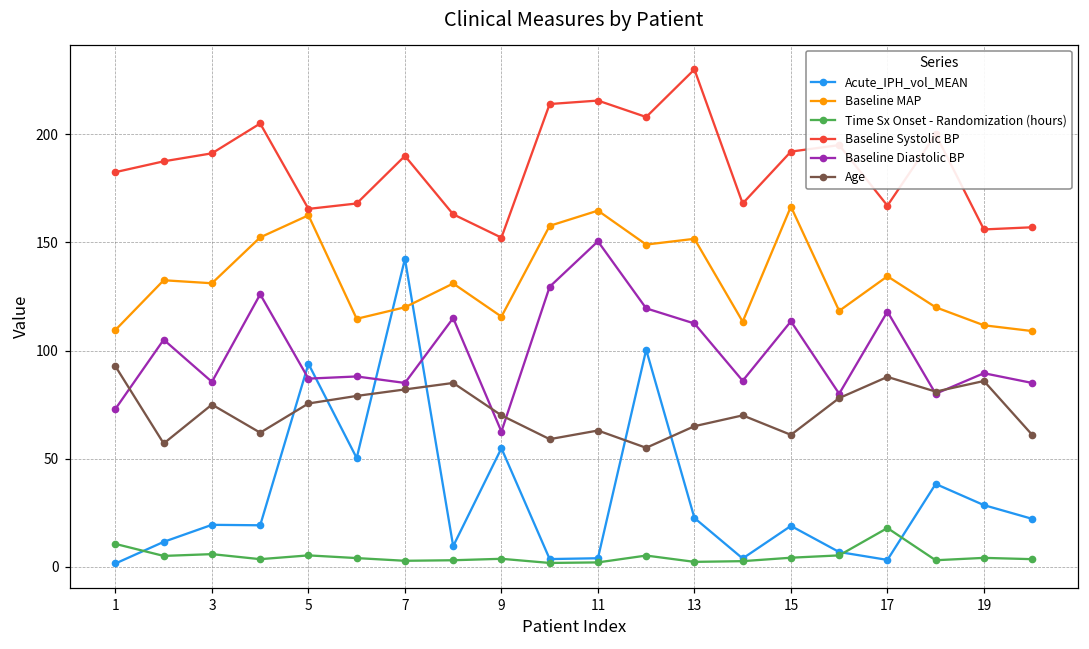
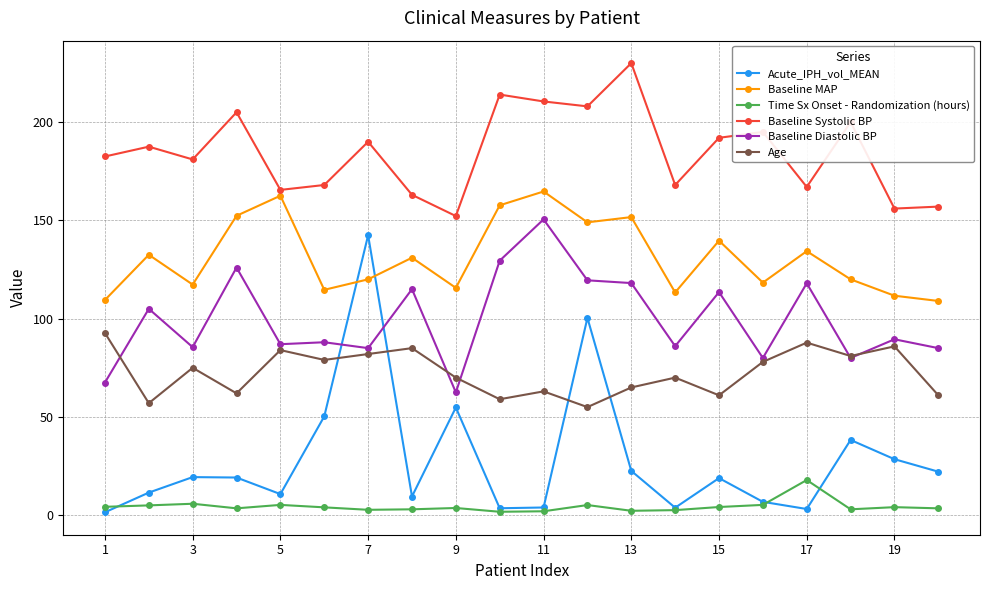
  {
    "Acute_IPH_vol_MEAN": {
      "1": 1,
      "3": 19,
-     "5": 94,
+     "5": 11,
      "7": 142,
      "9": 55,
      "11": 4,
      "13": 23,
      "15": 19,
      "17": 3,
      "19": 28
    },
    "Baseline MAP": {
      "1": 110,
-     "3": 131,
+     "3": 117,
      "5": 163,
      "7": 120,
      "9": 116,
      "11": 165,
      "13": 152,
-     "15": 167,
+     "15": 140,
      "17": 134,
      "19": 112
    },
    "Time Sx Onset - Randomization (hours)": {
-     "1": 11,
+     "1": 4,
      "3": 6,
      "5": 5,
      "7": 3,
      "9": 4,
      "11": 2,
      "13": 2,
      "15": 4,
      "17": 18,
      "19": 4
    },
    "Baseline Systolic BP": {
      "1": 183,
-     "3": 191,
+     "3": 181,
      "5": 166,
      "7": 190,
      "9": 152,
-     "11": 216,
+     "11": 211,
      "13": 230,
      "15": 192,
      "17": 167,
      "19": 156
    },
    "Baseline Diastolic BP": {
-     "1": 73,
+     "1": 68,
      "3": 86,
      "5": 87,
      "7": 85,
      "9": 63,
      "11": 151,
-     "13": 113,
+     "13": 118,
      "15": 114,
      "17": 118,
      "19": 90
    },
    "Age": {
      "1": 93,
      "3": 75,
-     "5": 76,
+     "5": 84,
      "7": 82,
      "9": 70,
      "11": 63,
      "13": 65,
      "15": 61,
      "17": 88,
      "19": 86
    }
  }
